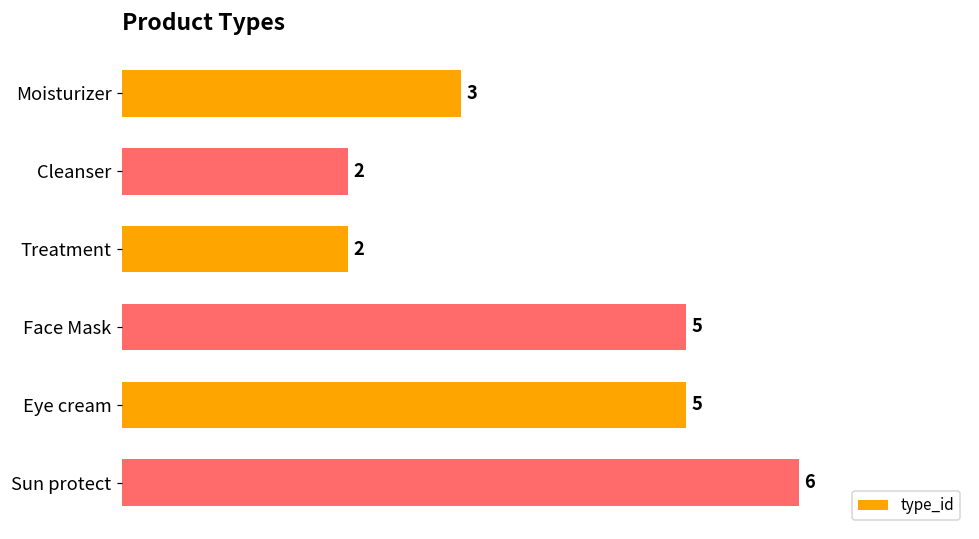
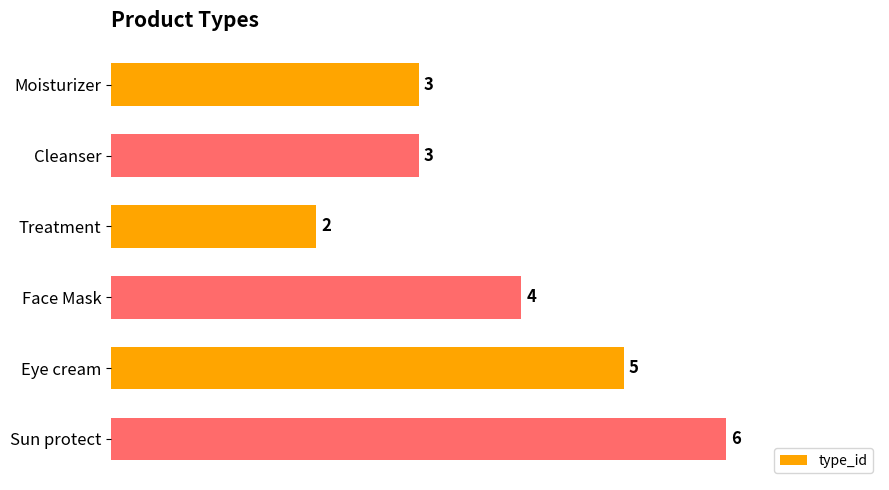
  {
    "Moisturizer": 3,
-   "Cleanser": 2,
+   "Cleanser": 3,
    "Treatment": 2,
-   "Face Mask": 5,
+   "Face Mask": 4,
    "Eye cream": 5,
    "Sun protect": 6
  }
